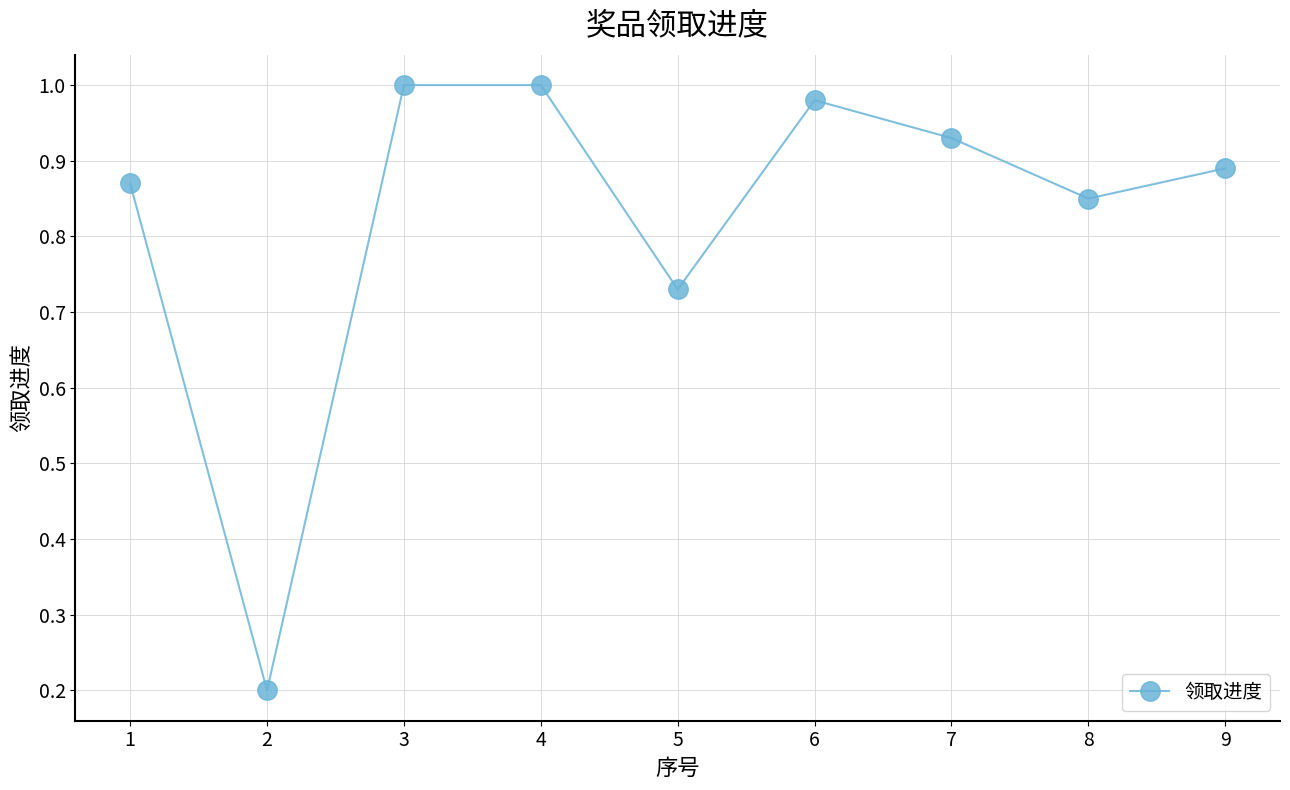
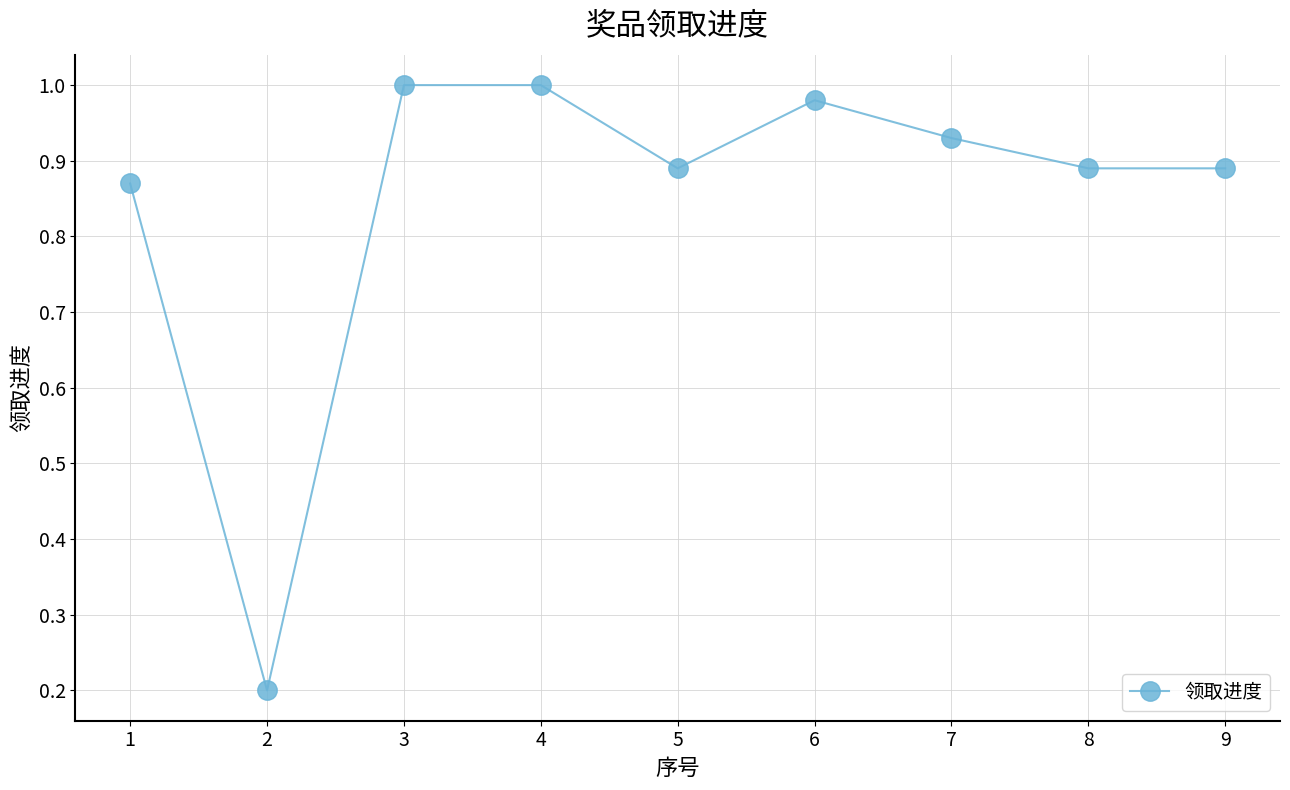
  {
    "1": 0.87,
    "2": 0.20,
    "3": 1.00,
    "4": 1.00,
-   "5": 0.73,
+   "5": 0.89,
    "6": 0.98,
    "7": 0.93,
-   "8": 0.85,
+   "8": 0.89,
    "9": 0.89
  }
